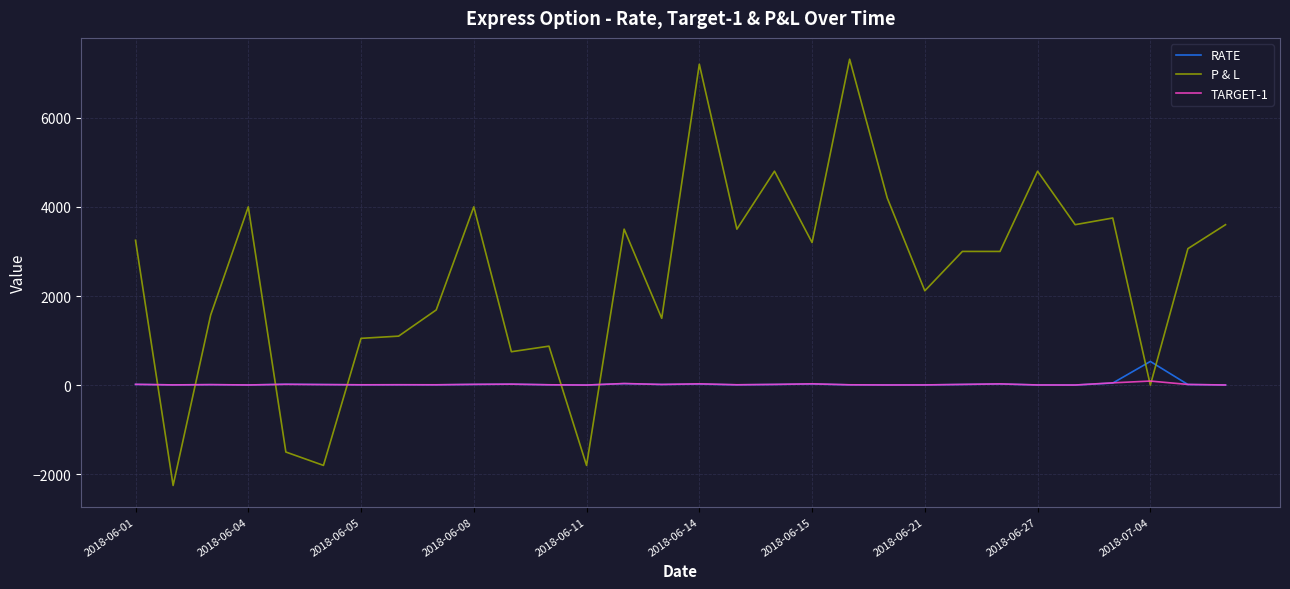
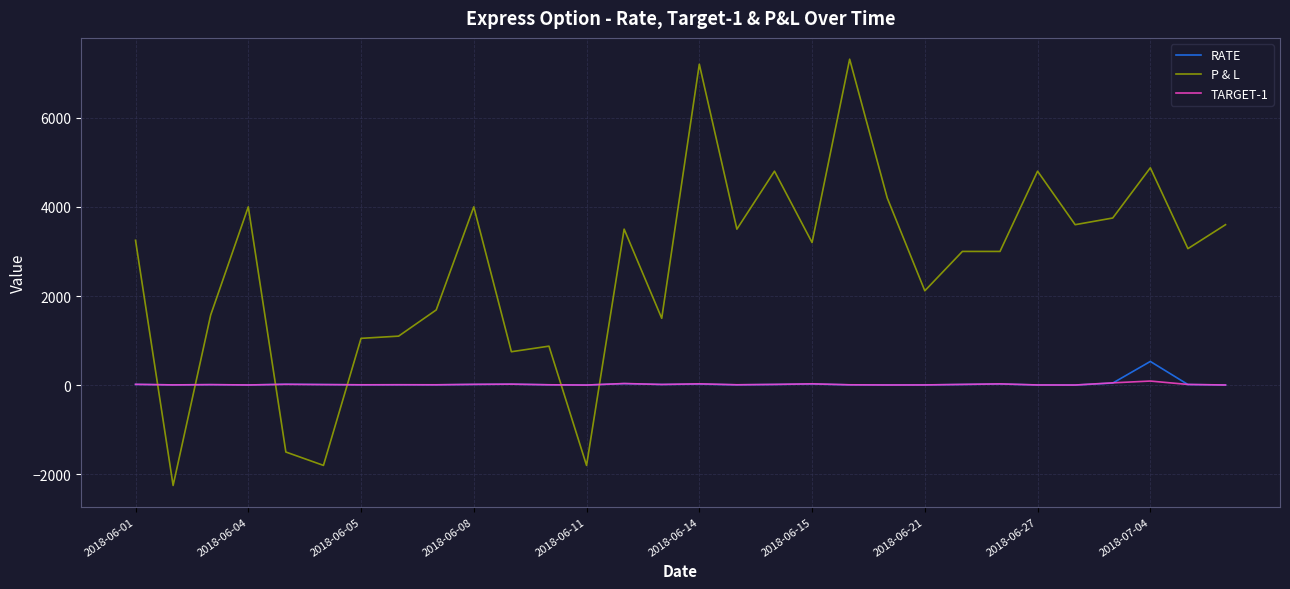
  {
    "RATE": {
      "2018-07-04": 500
    },
    "P & L": {
      "2018-06-21": 2100,
-     "2018-07-04": 0
+     "2018-07-04": 4900
    },
    "TARGET-1": {
      "2018-07-04": 100
    }
  }
